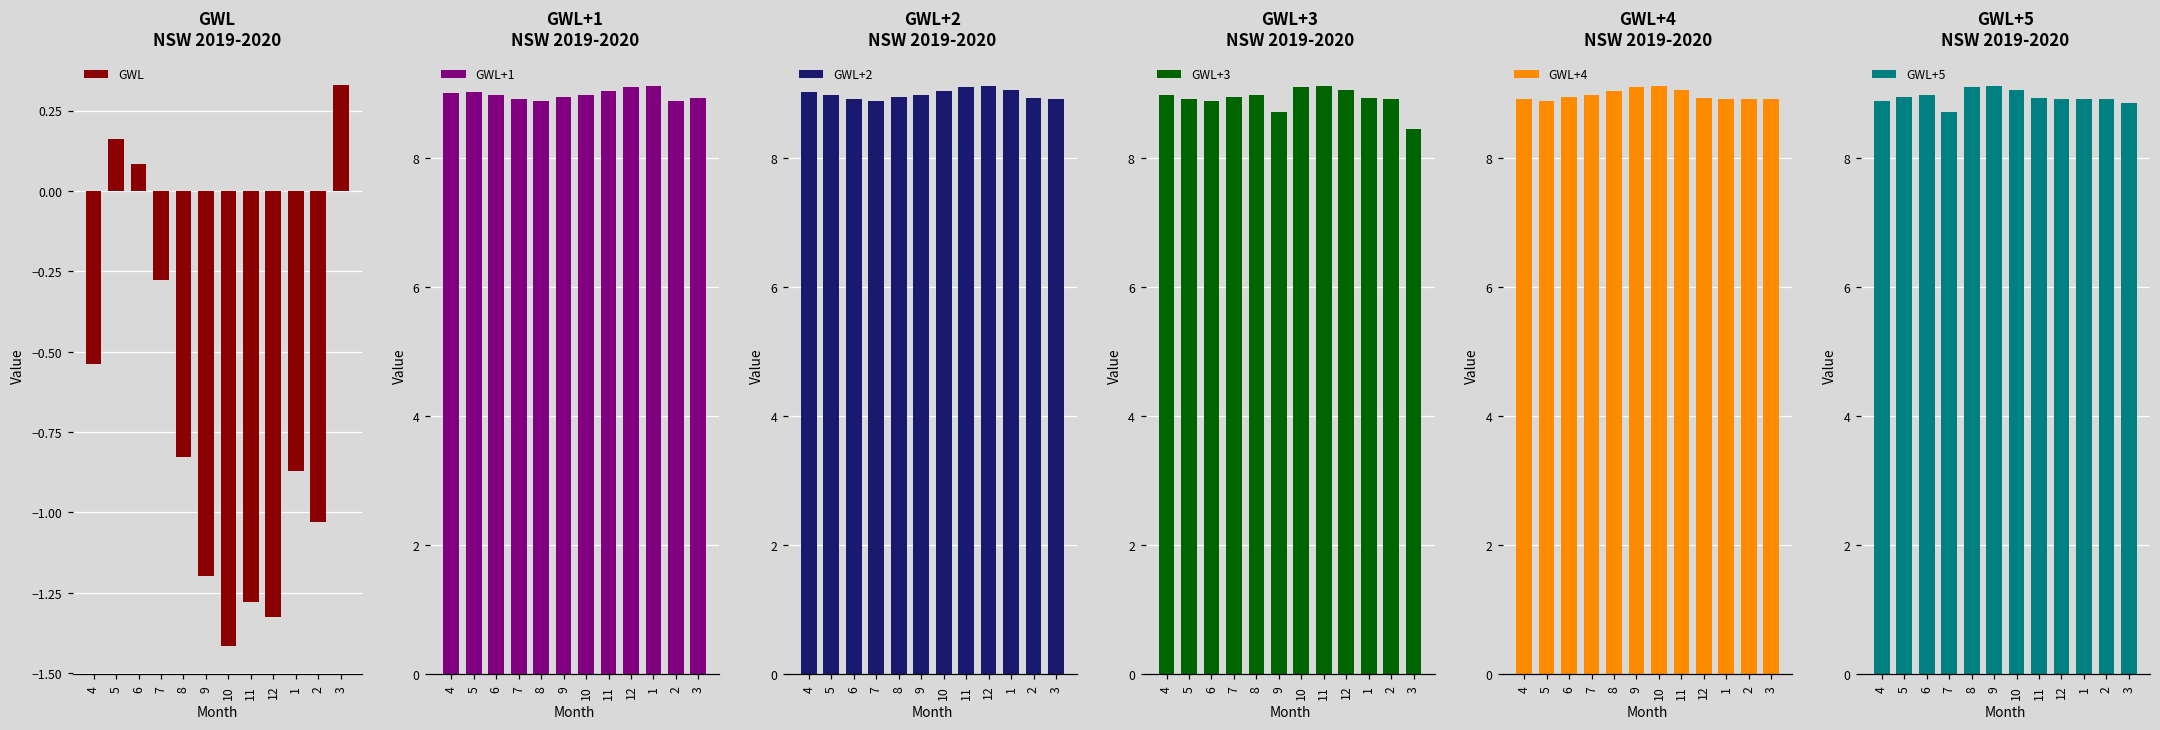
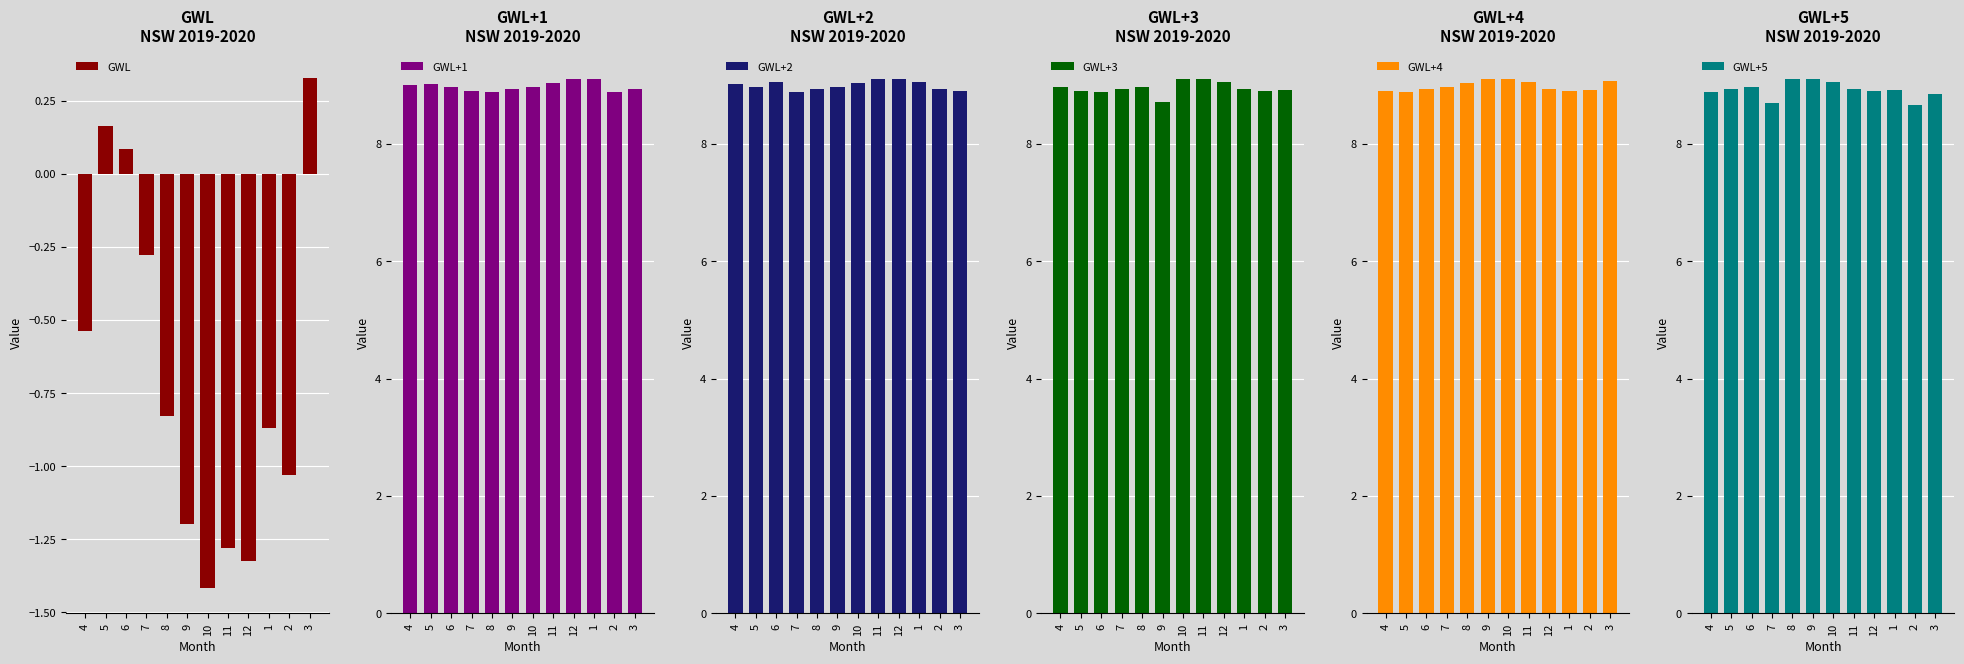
  {
    "GWL NSW 2019-2020": {
      "4": -0.54,
      "5": 0.16,
      "6": 0.08,
      "7": -0.28,
      "8": -0.83,
      "9": -1.20,
      "10": -1.42,
      "11": -1.28,
      "12": -1.33,
      "1": -0.87,
      "2": -1.03,
      "3": 0.33
    },
    "GWL+1 NSW 2019-2020": {
      "4": 9.0,
      "5": 9.0,
      "6": 9.0,
      "7": 8.9,
      "8": 8.9,
      "9": 8.9,
      "10": 9.0,
      "11": 9.0,
      "12": 9.1,
      "1": 9.1,
      "2": 8.9,
      "3": 8.9
    },
    "GWL+2 NSW 2019-2020": {
      "4": 9.0,
      "5": 9.0,
-     "6": 8.9,
+     "6": 9.1,
      "7": 8.9,
      "8": 8.9,
      "9": 9.0,
      "10": 9.0,
      "11": 9.1,
      "12": 9.1,
      "1": 9.1,
      "2": 8.9,
      "3": 8.9
    },
    "GWL+3 NSW 2019-2020": {
      "4": 9.0,
      "5": 8.9,
      "6": 8.9,
      "7": 8.9,
      "8": 9.0,
      "9": 8.7,
      "10": 9.1,
      "11": 9.1,
      "12": 9.1,
      "1": 8.9,
      "2": 8.9,
-     "3": 8.4
+     "3": 8.9
    },
    "GWL+4 NSW 2019-2020": {
      "4": 8.9,
      "5": 8.9,
      "6": 8.9,
      "7": 9.0,
      "8": 9.0,
      "9": 9.1,
      "10": 9.1,
      "11": 9.1,
      "12": 8.9,
      "1": 8.9,
      "2": 8.9,
-     "3": 8.9
+     "3": 9.1
    },
    "GWL+5 NSW 2019-2020": {
      "4": 8.9,
      "5": 8.9,
      "6": 9.0,
      "7": 8.7,
      "8": 9.1,
      "9": 9.1,
      "10": 9.1,
      "11": 8.9,
      "12": 8.9,
      "1": 8.9,
-     "2": 8.9,
+     "2": 8.7,
      "3": 8.9
    }
  }
